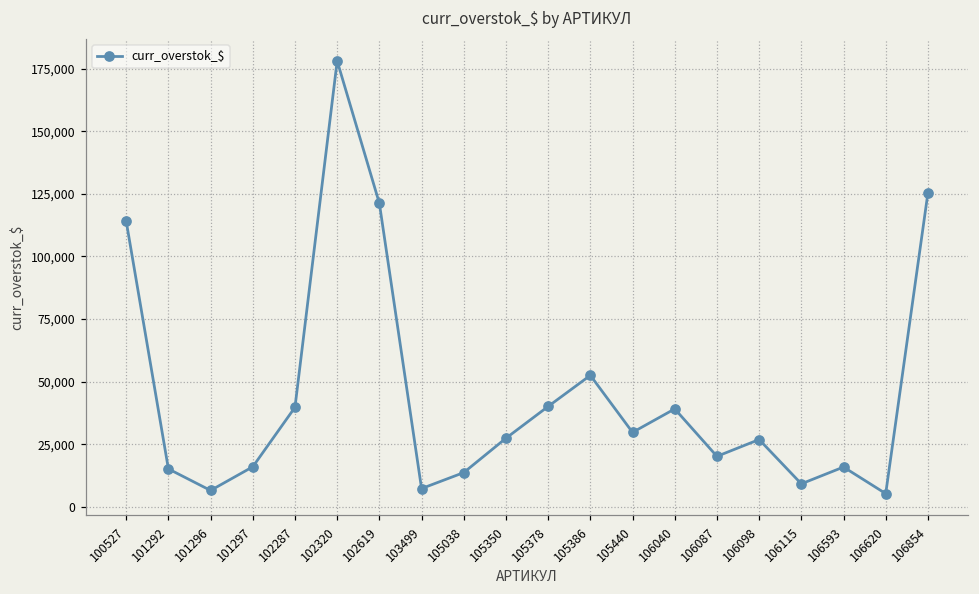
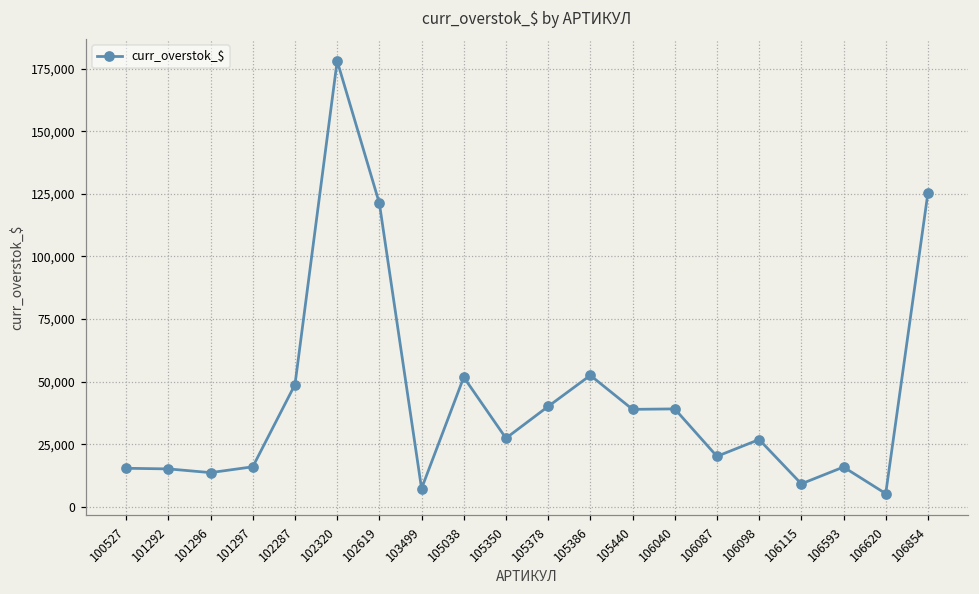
  {
-   "100527": "114,000",
+   "100527": "15,000",
    "101292": "15,000",
-   "101296": "7,000",
+   "101296": "14,000",
    "101297": "16,000",
-   "102287": "40,000",
+   "102287": "49,000",
    "102320": "178,000",
    "102619": "121,000",
    "103499": "7,000",
-   "105038": "14,000",
+   "105038": "52,000",
    "105350": "27,000",
    "105378": "40,000",
    "105386": "53,000",
-   "105440": "30,000",
+   "105440": "39,000",
    "106040": "39,000",
    "106087": "20,000",
    "106098": "27,000",
    "106115": "9,000",
    "106593": "16,000",
    "106620": "5,000",
    "106854": "125,000"
  }
